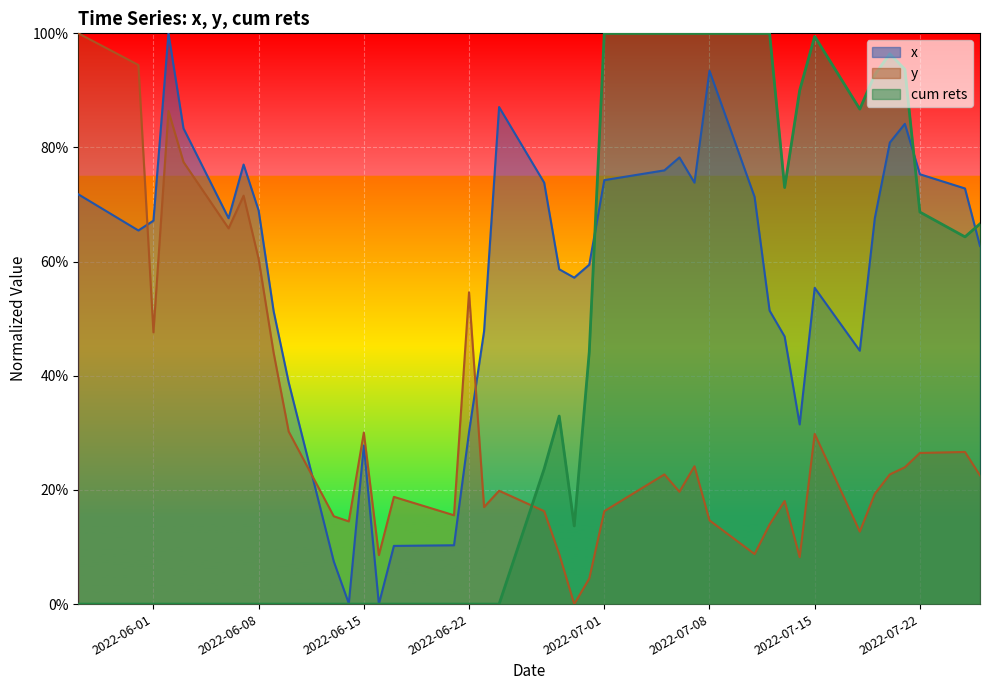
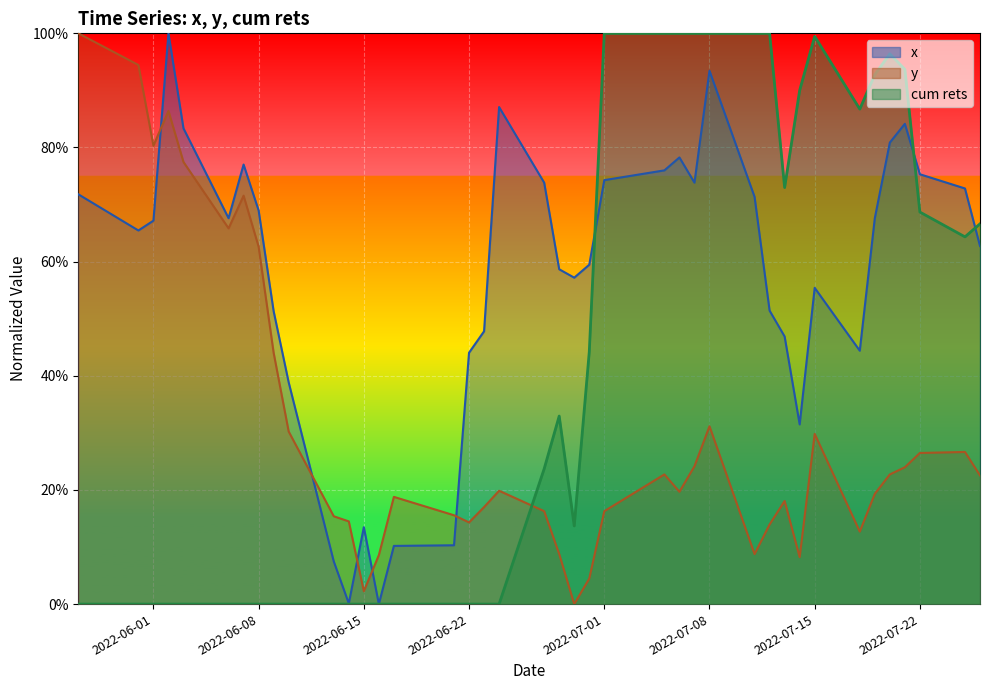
  {
    "x": {
      "2022-06-01": "67%",
      "2022-06-08": "69%",
-     "2022-06-15": "28%",
-     "2022-06-22": "30%",
+     "2022-06-15": "13%",
+     "2022-06-22": "44%",
      "2022-07-01": "74%",
      "2022-07-08": "93%",
      "2022-07-15": "55%",
      "2022-07-22": "75%"
    },
    "y": {
-     "2022-06-01": "48%",
-     "2022-06-08": "60%",
-     "2022-06-15": "30%",
-     "2022-06-22": "55%",
+     "2022-06-01": "80%",
+     "2022-06-08": "63%",
+     "2022-06-15": "2%",
+     "2022-06-22": "14%",
      "2022-07-01": "16%",
-     "2022-07-08": "15%",
+     "2022-07-08": "31%",
      "2022-07-15": "30%",
      "2022-07-22": "26%"
    },
    "cum rets": {
      "2022-06-01": "0%",
      "2022-06-08": "0%",
      "2022-06-15": "0%",
      "2022-06-22": "0%",
      "2022-07-01": "100%",
      "2022-07-08": "100%",
      "2022-07-15": "99%",
      "2022-07-22": "69%"
    }
  }
